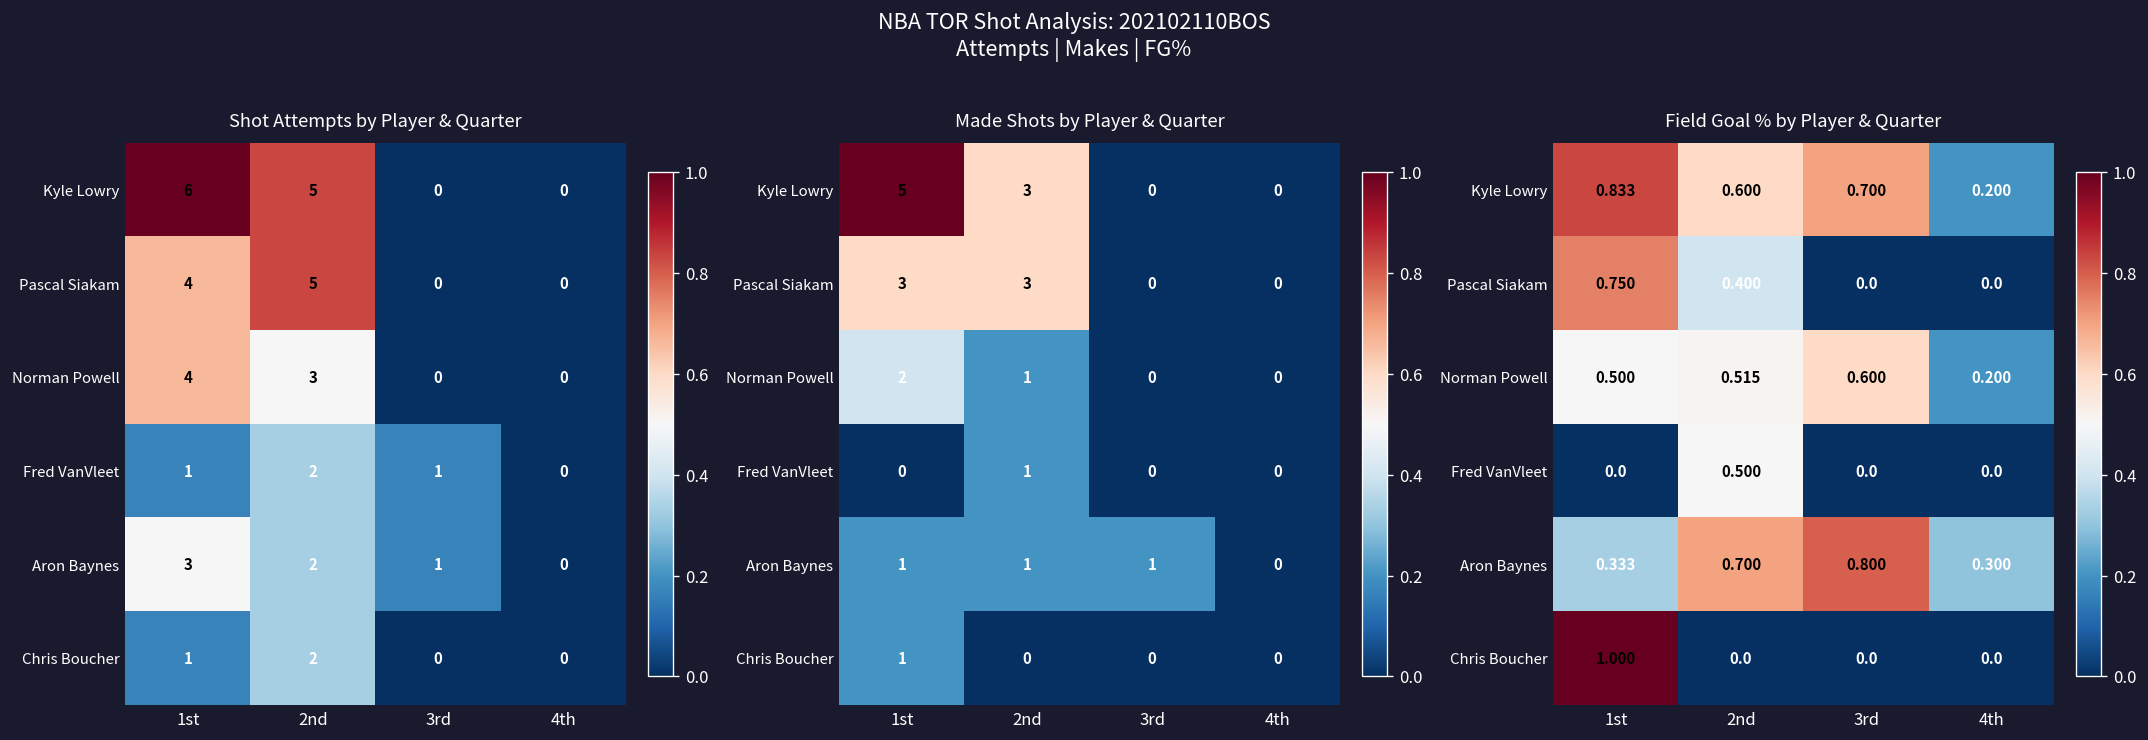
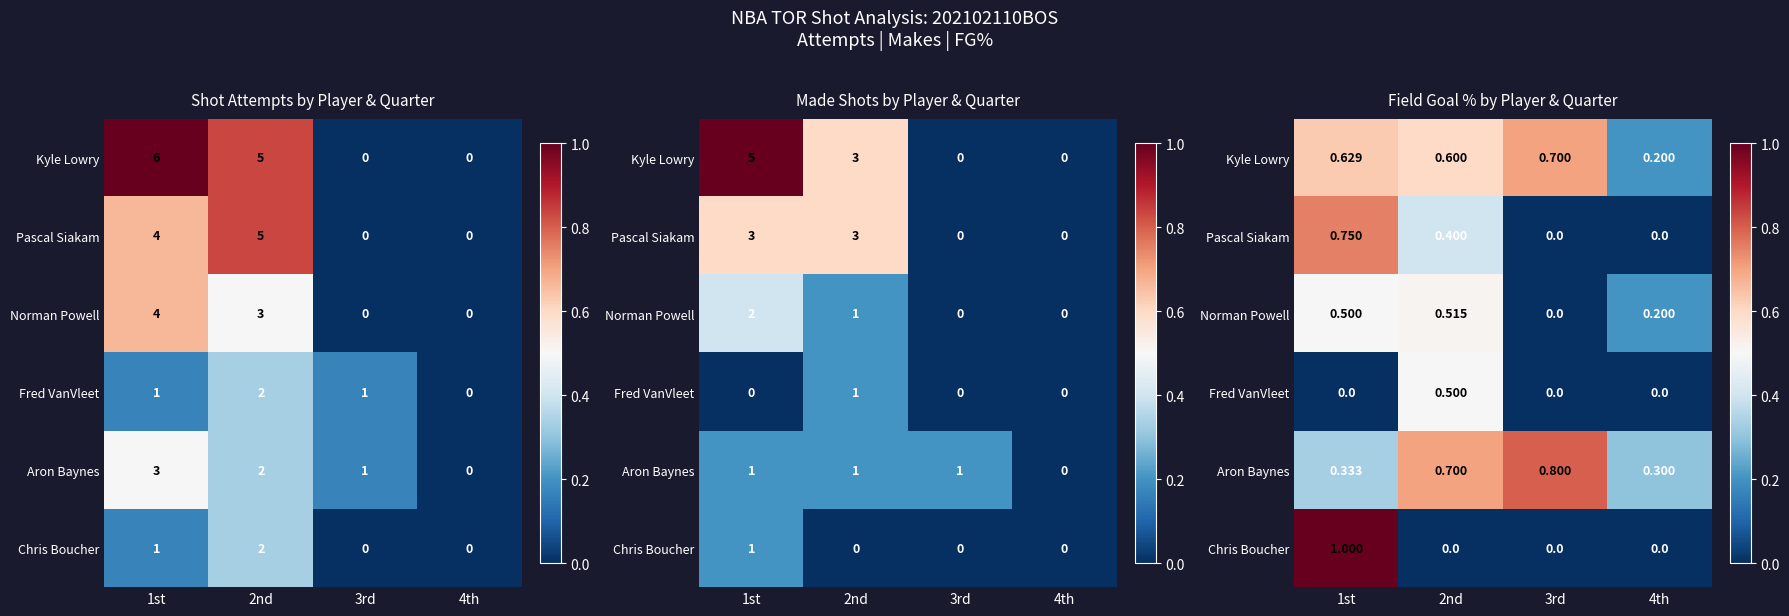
  {
    "Shot Attempts by Player & Quarter": {
      "Kyle Lowry": {
        "1st": 6,
        "2nd": 5,
        "3rd": 0,
        "4th": 0
      },
      "Pascal Siakam": {
        "1st": 4,
        "2nd": 5,
        "3rd": 0,
        "4th": 0
      },
      "Norman Powell": {
        "1st": 4,
        "2nd": 3,
        "3rd": 0,
        "4th": 0
      },
      "Fred VanVleet": {
        "1st": 1,
        "2nd": 2,
        "3rd": 1,
        "4th": 0
      },
      "Aron Baynes": {
        "1st": 3,
        "2nd": 2,
        "3rd": 1,
        "4th": 0
      },
      "Chris Boucher": {
        "1st": 1,
        "2nd": 2,
        "3rd": 0,
        "4th": 0
      }
    },
    "Made Shots by Player & Quarter": {
      "Kyle Lowry": {
        "1st": 5,
        "2nd": 3,
        "3rd": 0,
        "4th": 0
      },
      "Pascal Siakam": {
        "1st": 3,
        "2nd": 3,
        "3rd": 0,
        "4th": 0
      },
      "Norman Powell": {
        "2nd": 1,
        "3rd": 0,
        "4th": 0
      },
      "Fred VanVleet": {
        "1st": 0,
        "2nd": 1,
        "3rd": 0,
        "4th": 0
      },
      "Aron Baynes": {
        "1st": 1,
        "2nd": 1,
        "3rd": 1,
        "4th": 0
      },
      "Chris Boucher": {
        "1st": 1,
        "2nd": 0,
        "3rd": 0,
        "4th": 0
      }
    },
    "Field Goal % by Player & Quarter": {
      "Kyle Lowry": {
-       "1st": 0.833,
+       "1st": 0.629,
        "2nd": 0.600,
        "3rd": 0.700,
        "4th": 0.200
      },
      "Pascal Siakam": {
        "1st": 0.750,
        "3rd": 0.0,
        "4th": 0.0
      },
      "Norman Powell": {
        "1st": 0.500,
        "2nd": 0.515,
-       "3rd": 0.600,
+       "3rd": 0.0,
        "4th": 0.200
      },
      "Fred VanVleet": {
        "1st": 0.0,
        "2nd": 0.500,
        "3rd": 0.0,
        "4th": 0.0
      },
      "Aron Baynes": {
        "1st": 0.333,
        "2nd": 0.700,
        "3rd": 0.800,
        "4th": 0.300
      },
      "Chris Boucher": {
        "1st": 1.000,
        "2nd": 0.0,
        "3rd": 0.0,
        "4th": 0.0
      }
    }
  }
